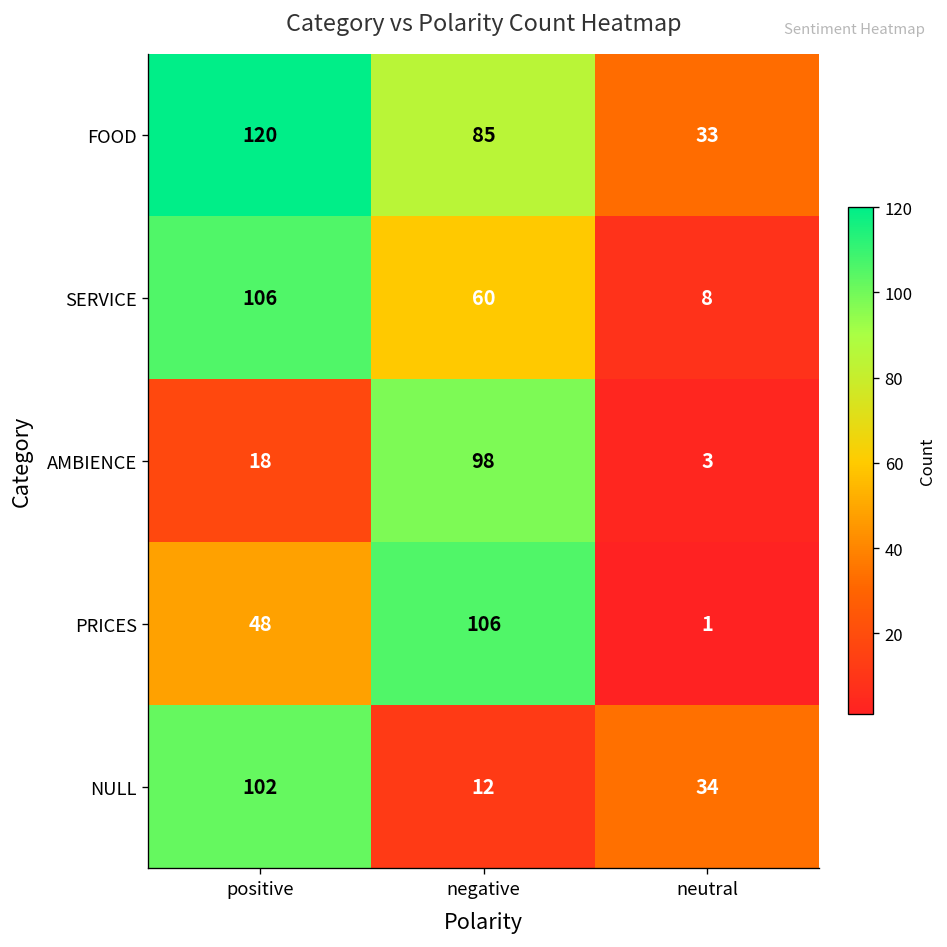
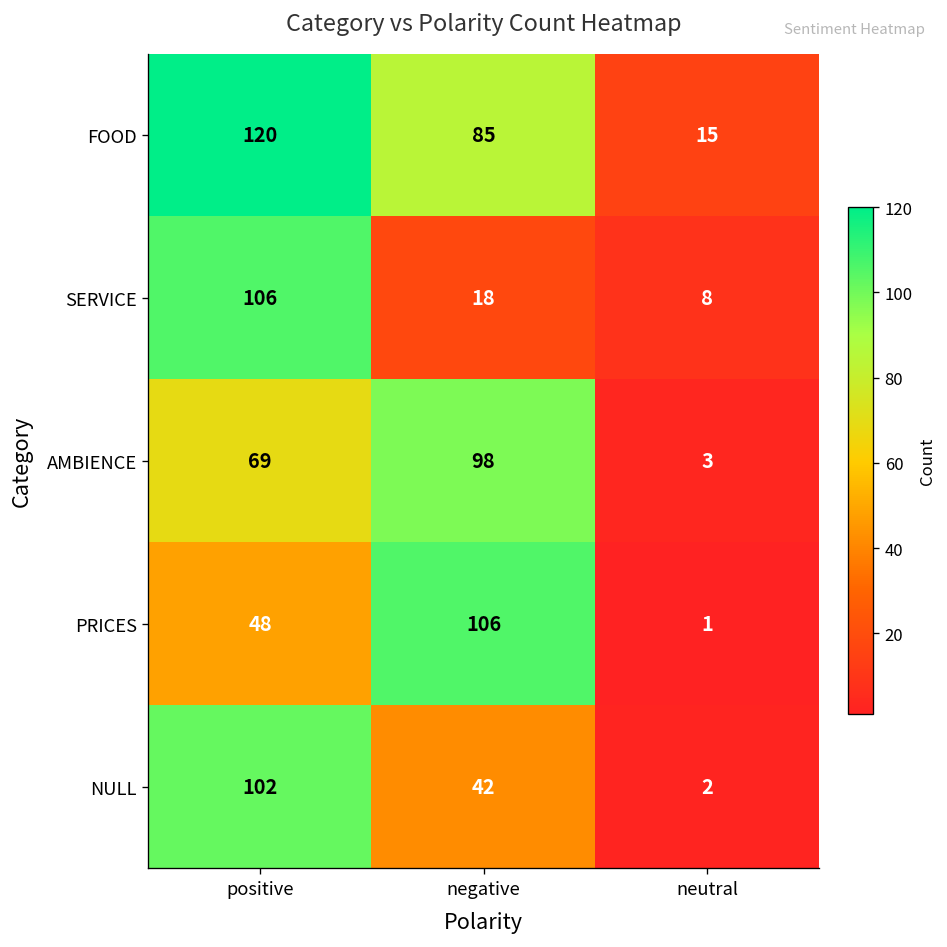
  {
    "FOOD": {
      "positive": 120,
      "negative": 85,
-     "neutral": 33
+     "neutral": 15
    },
    "SERVICE": {
      "positive": 106,
-     "negative": 60,
+     "negative": 18,
      "neutral": 8
    },
    "AMBIENCE": {
-     "positive": 18,
+     "positive": 69,
      "negative": 98,
      "neutral": 3
    },
    "PRICES": {
      "positive": 48,
      "negative": 106,
      "neutral": 1
    },
    "NULL": {
      "positive": 102,
-     "negative": 12,
-     "neutral": 34
+     "negative": 42,
+     "neutral": 2
    }
  }
